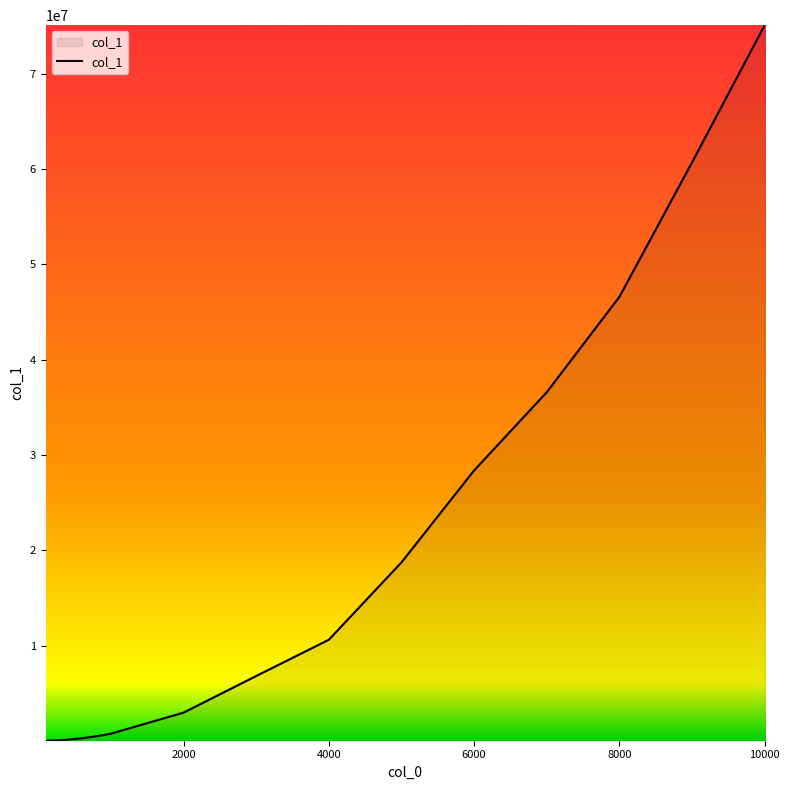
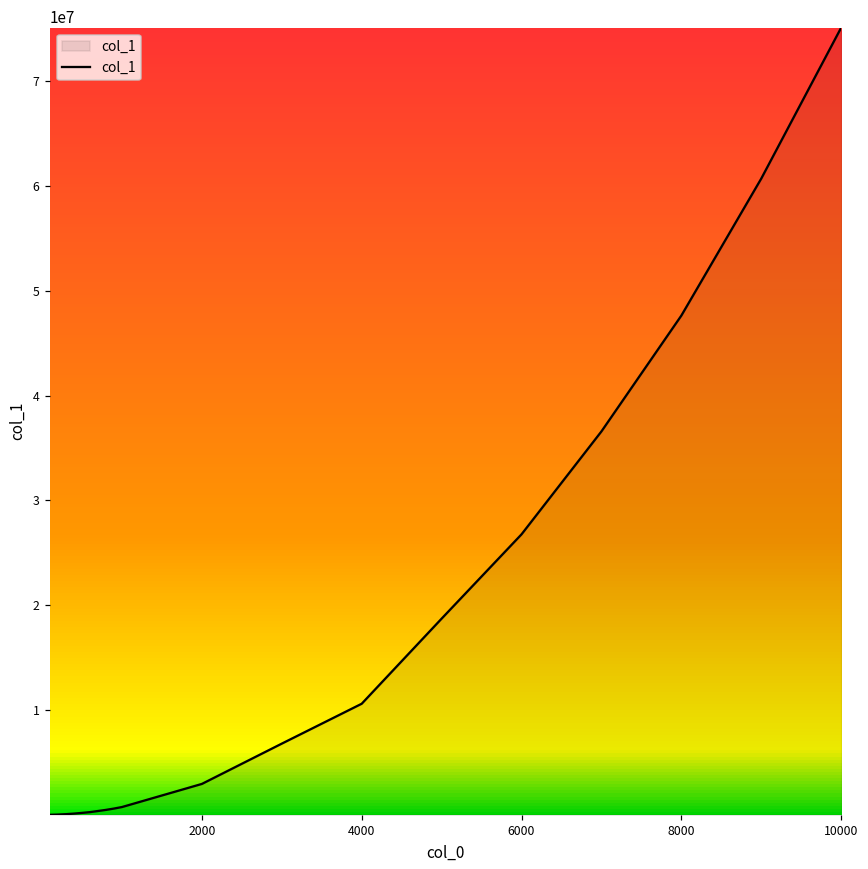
  {
    "2000": 3000000,
    "4000": 11000000,
-   "6000": 28000000,
-   "8000": 47000000,
+   "6000": 27000000,
+   "8000": 48000000,
    "10000": 75000000
  }
